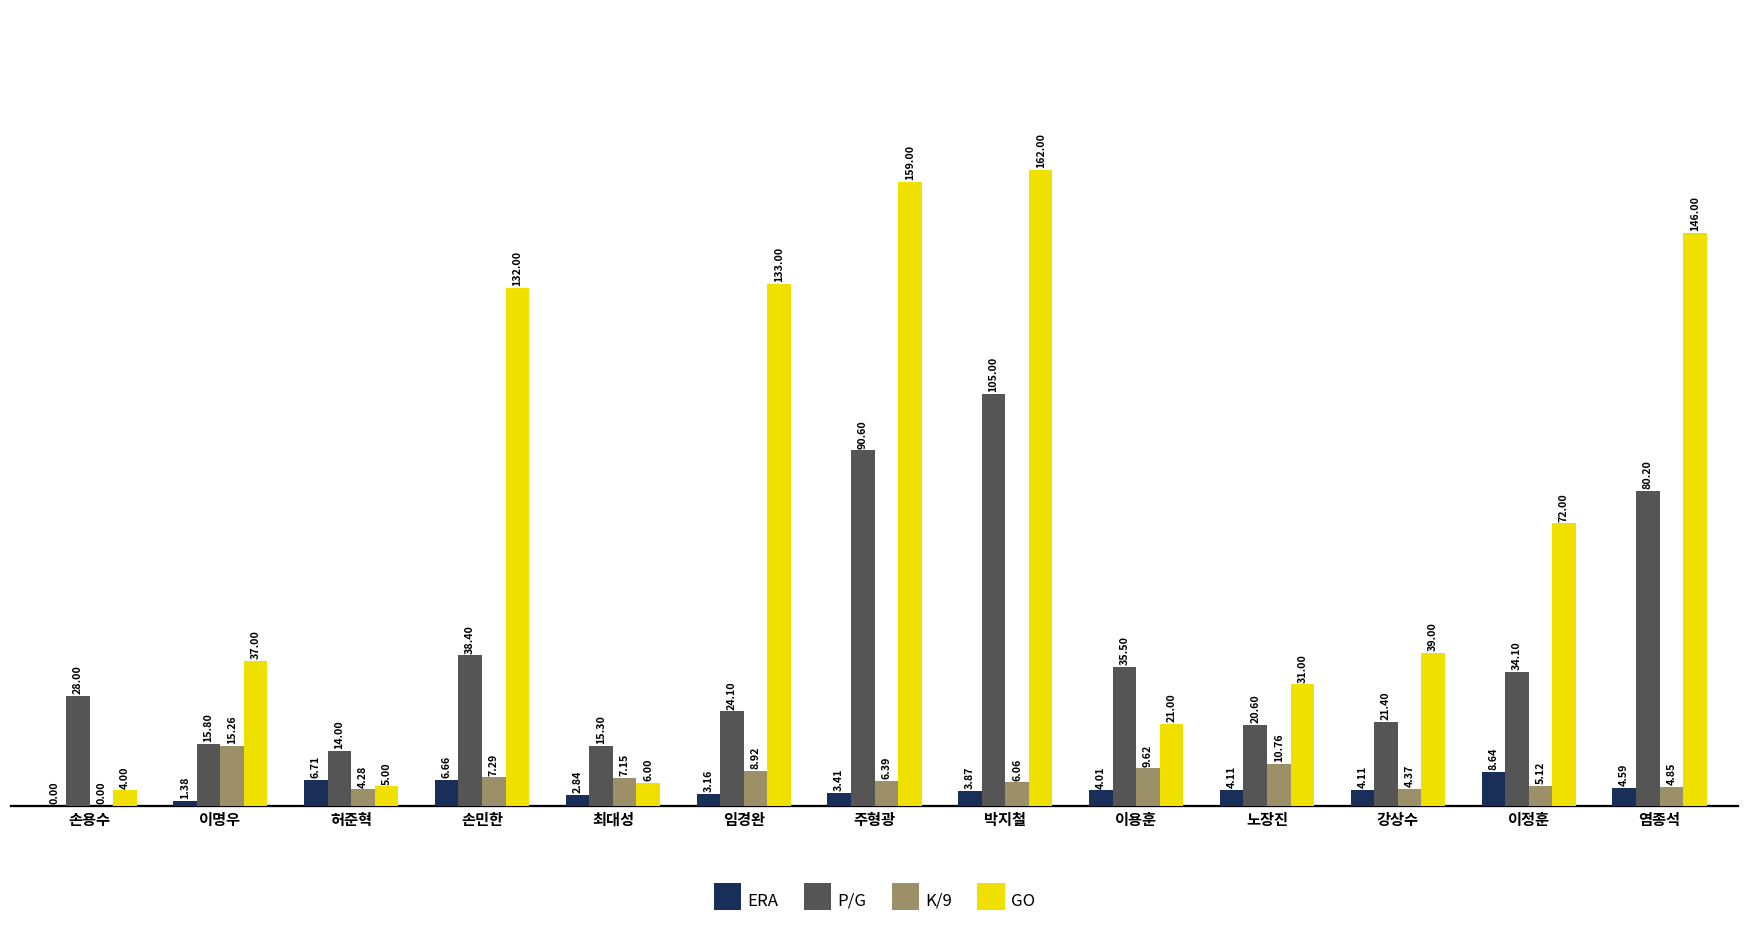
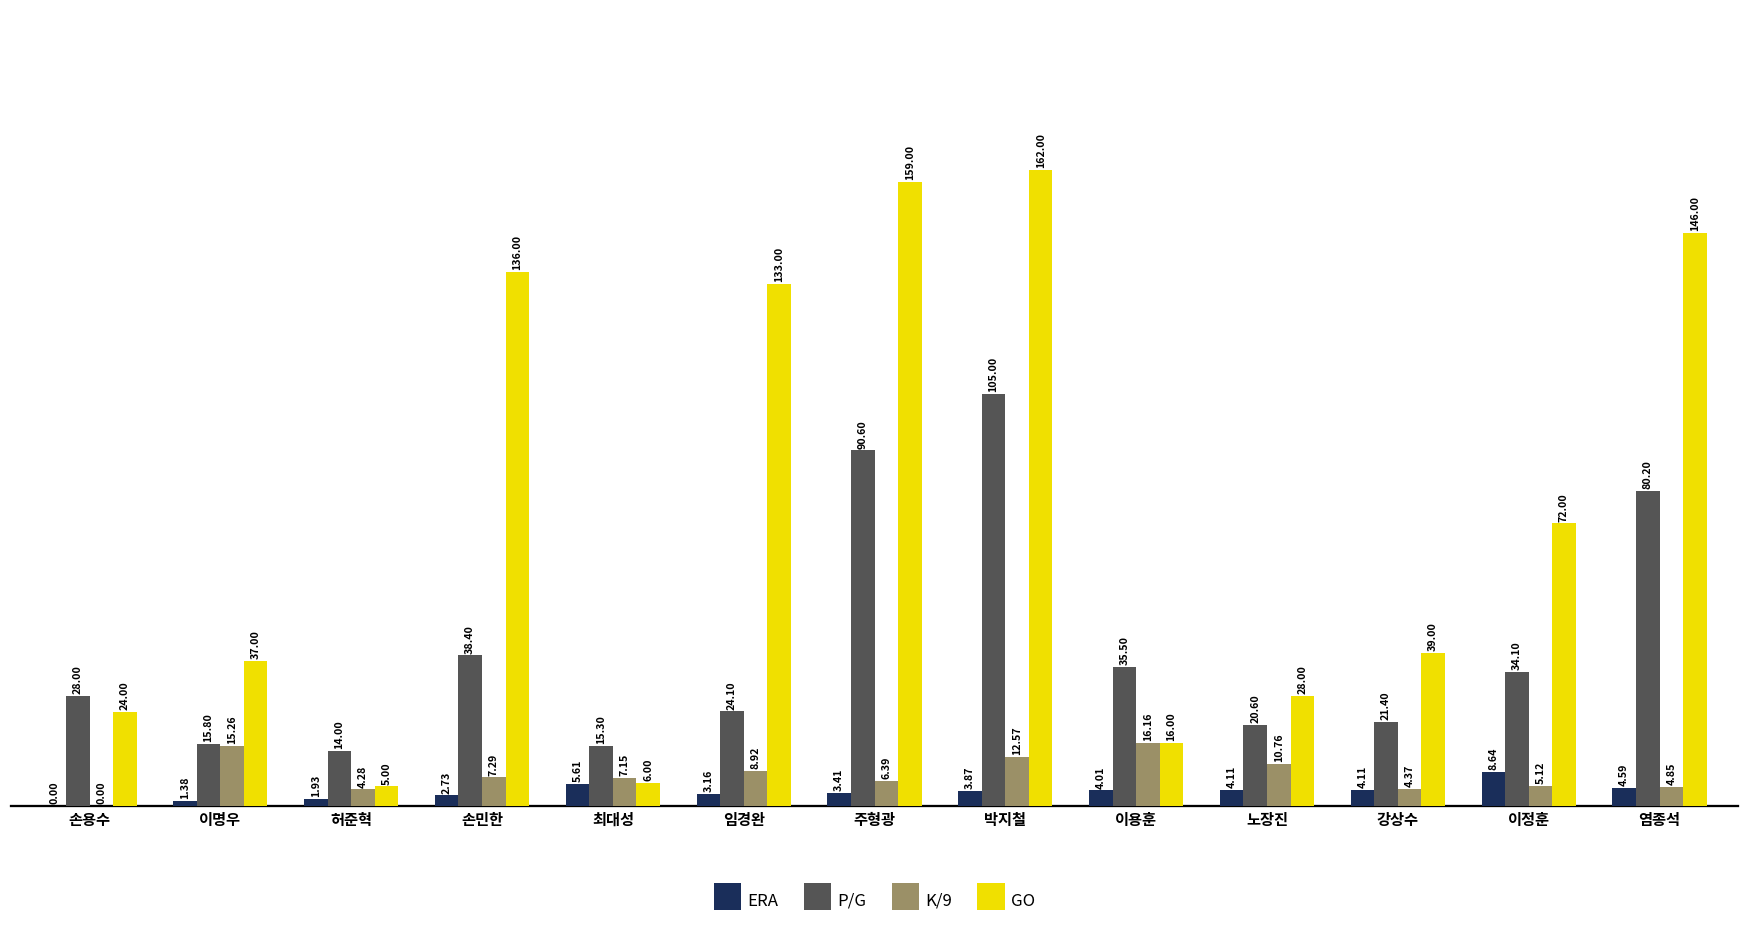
  {
    "ERA": {
      "손용수": 0.00,
      "이명우": 1.38,
-     "허준혁": 6.71,
-     "손민한": 6.66,
-     "최대성": 2.84,
+     "허준혁": 1.93,
+     "손민한": 2.73,
+     "최대성": 5.61,
      "임경완": 3.16,
      "주형광": 3.41,
      "박지철": 3.87,
      "이용훈": 4.01,
      "노장진": 4.11,
      "강상수": 4.11,
      "이정훈": 8.64,
      "염종석": 4.59
    },
    "P/G": {
      "손용수": 28.00,
      "이명우": 15.80,
      "허준혁": 14.00,
      "손민한": 38.40,
      "최대성": 15.30,
      "임경완": 24.10,
      "주형광": 90.60,
      "박지철": 105.00,
      "이용훈": 35.50,
      "노장진": 20.60,
      "강상수": 21.40,
      "이정훈": 34.10,
      "염종석": 80.20
    },
    "K/9": {
      "손용수": 0.00,
      "이명우": 15.26,
      "허준혁": 4.28,
      "손민한": 7.29,
      "최대성": 7.15,
      "임경완": 8.92,
      "주형광": 6.39,
-     "박지철": 6.06,
-     "이용훈": 9.62,
+     "박지철": 12.57,
+     "이용훈": 16.16,
      "노장진": 10.76,
      "강상수": 4.37,
      "이정훈": 5.12,
      "염종석": 4.85
    },
    "GO": {
-     "손용수": 4.00,
+     "손용수": 24.00,
      "이명우": 37.00,
      "허준혁": 5.00,
-     "손민한": 132.00,
+     "손민한": 136.00,
      "최대성": 6.00,
      "임경완": 133.00,
      "주형광": 159.00,
      "박지철": 162.00,
-     "이용훈": 21.00,
-     "노장진": 31.00,
+     "이용훈": 16.00,
+     "노장진": 28.00,
      "강상수": 39.00,
      "이정훈": 72.00,
      "염종석": 146.00
    }
  }
